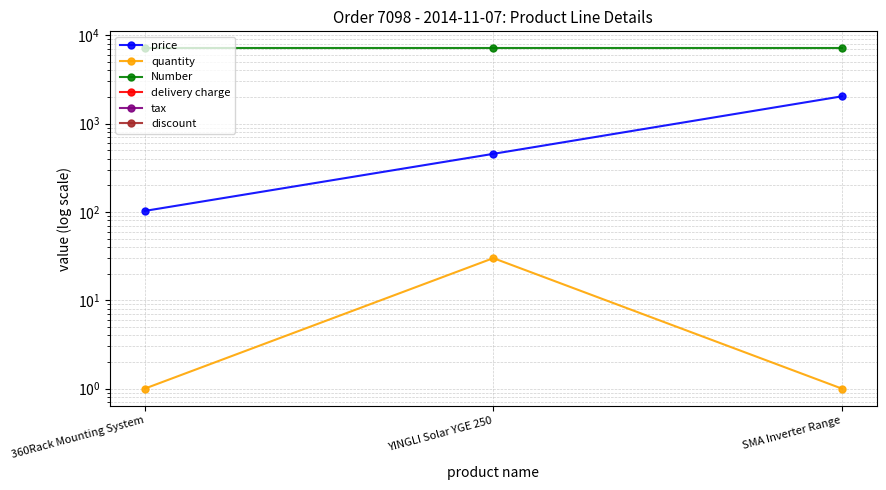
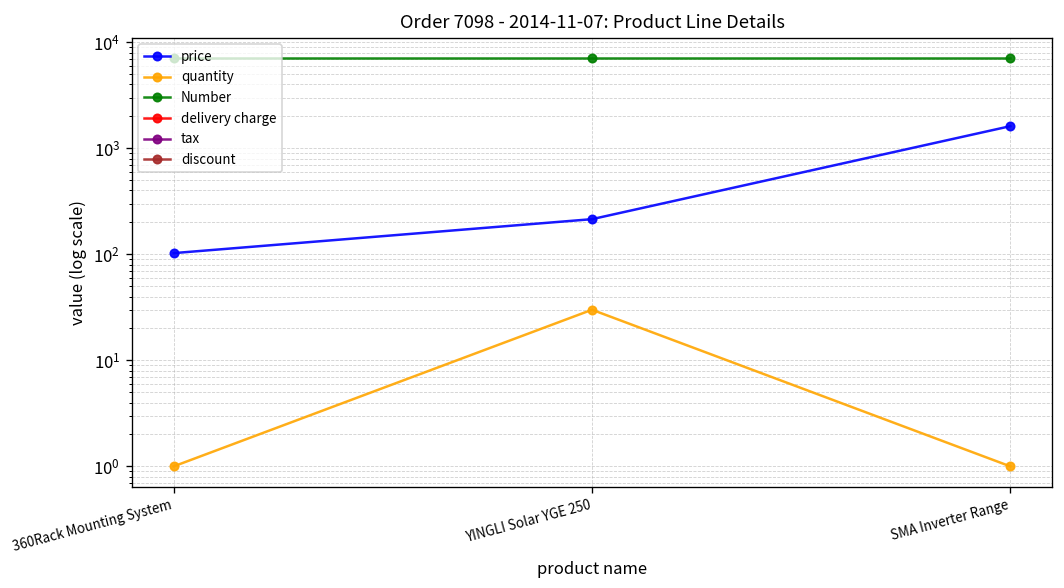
  {
    "price": {
      "360Rack Mounting System": 100,
-     "YINGLI Solar YGE 250": 500,
-     "SMA Inverter Range": 2000
+     "YINGLI Solar YGE 250": 210,
+     "SMA Inverter Range": 1600
    },
    "quantity": {
      "360Rack Mounting System": 1,
      "YINGLI Solar YGE 250": 30,
      "SMA Inverter Range": 1
    },
    "Number": {
      "YINGLI Solar YGE 250": 7000,
      "SMA Inverter Range": 7000
    }
  }
